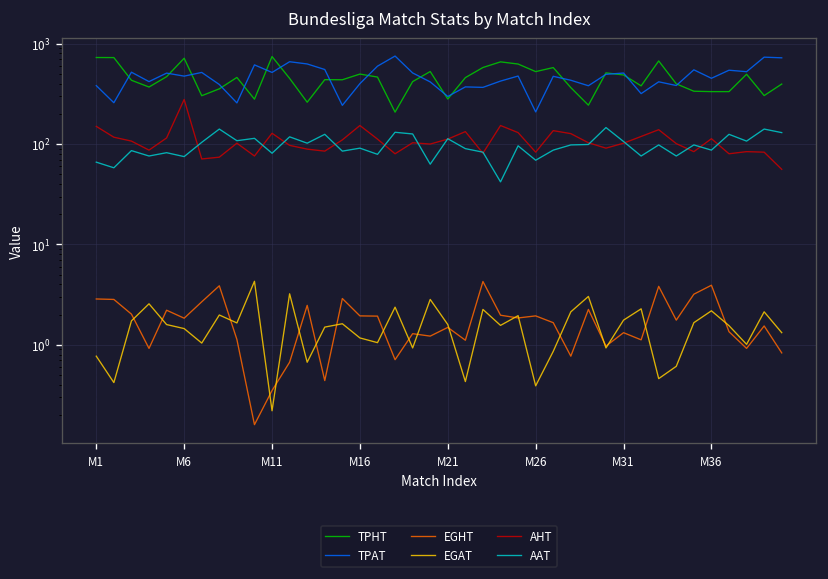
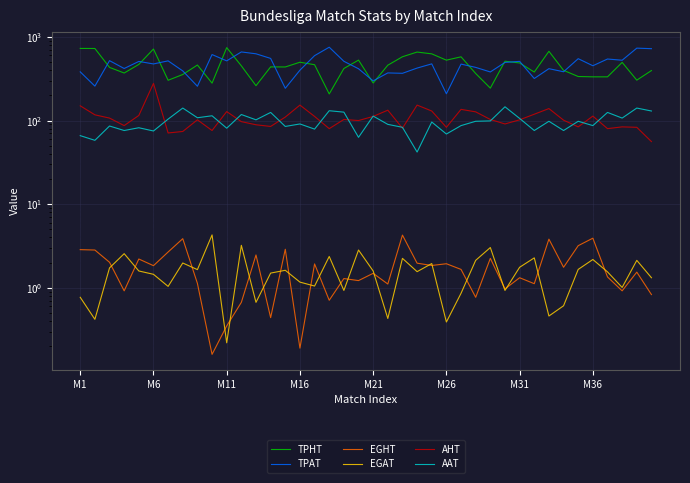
  {
    "TPHT": {
      "M1": 700,
      "M6": 700,
      "M11": 700,
      "M16": 500,
      "M26": 500,
      "M36": 330
    },
    "TPAT": {
      "M1": 400,
      "M6": 500,
      "M11": 500,
      "M16": 400,
      "M26": 210,
      "M36": 500
    },
    "EGHT": {
      "M1": 2.9,
      "M6": 1.8,
      "M11": 0.35,
-     "M16": 1.9,
+     "M16": 0.19,
      "M26": 1.9,
      "M31": 1.3,
      "M36": 4
    },
    "EGAT": {
      "M1": 0.8,
      "M6": 1.5,
      "M11": 0.22,
      "M16": 1.2,
      "M26": 0.4,
      "M31": 1.8,
      "M36": 2.2
    },
    "AHT": {
      "M1": 150,
      "M6": 280,
      "M11": 130,
      "M16": 150,
      "M26": 80,
      "M36": 110
    },
    "AAT": {
      "M1": 70,
      "M6": 80,
      "M11": 80,
      "M16": 90,
      "M26": 70,
      "M36": 90
    }
  }
